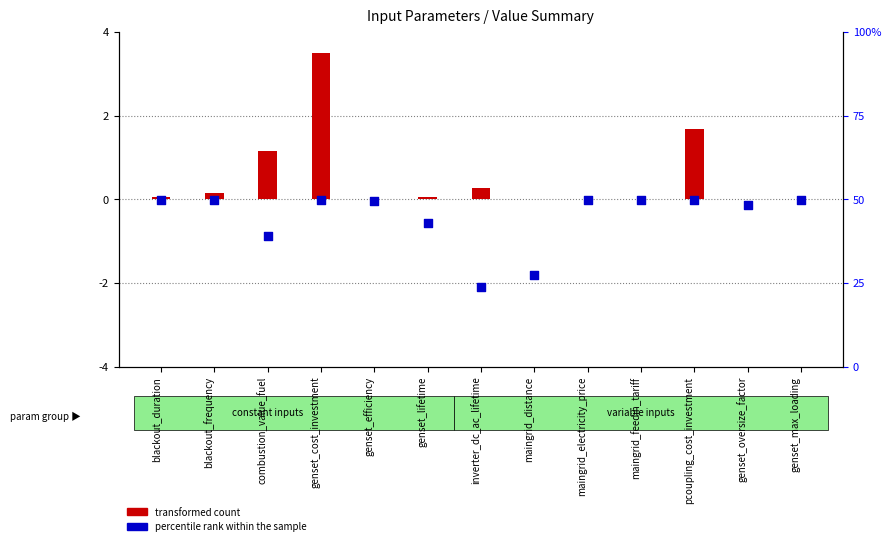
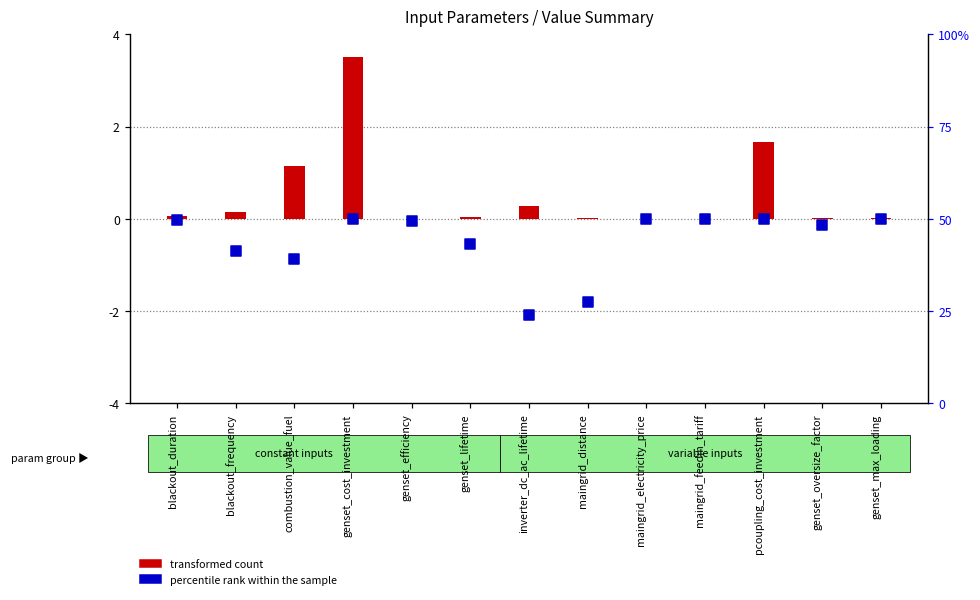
  {
    "percentile rank within the sample": {
-     "blackout_frequency": 0.0
+     "blackout_frequency": -0.7
    },
    "transformed count": {
      "blackout_frequency": 0.1,
      "combustion_value_fuel": 1.1,
      "genset_cost_investment": 3.5,
      "inverter_dc_ac_lifetime": 0.3,
      "pcoupling_cost_investment": 1.7
    }
  }
